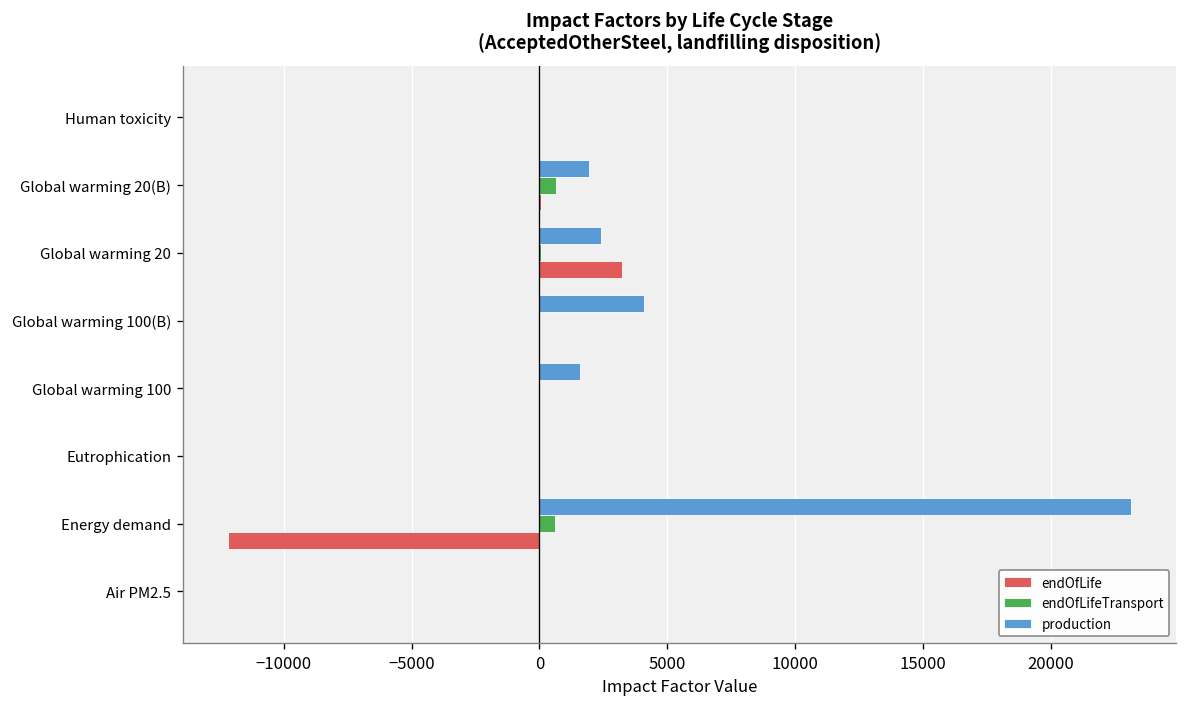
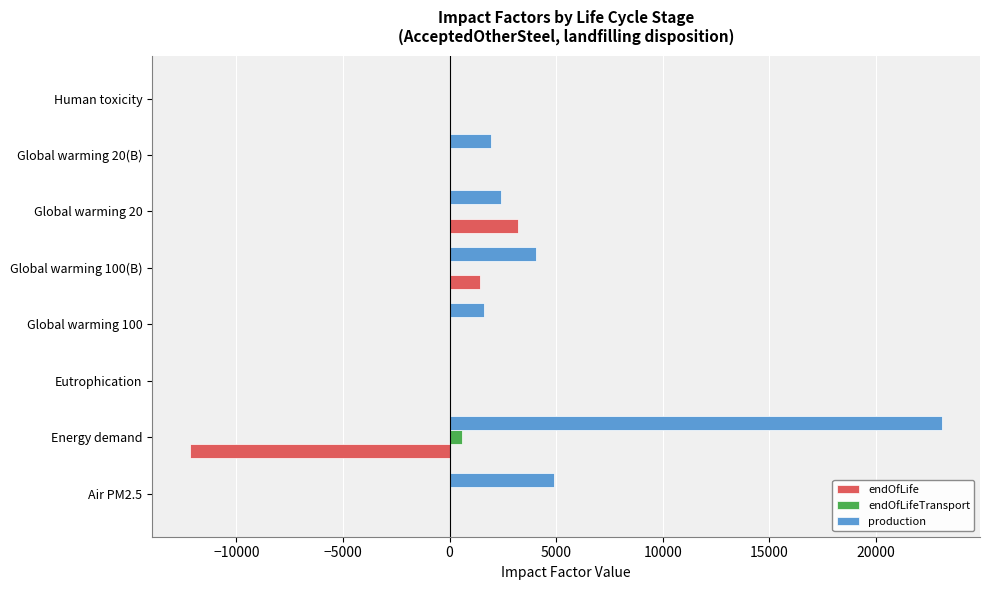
  {
    "endOfLife": {
      "Global warming 20": 3200,
-     "Global warming 100(B)": 0,
+     "Global warming 100(B)": 1400,
      "Energy demand": -12200
    },
    "endOfLifeTransport": {
-     "Global warming 20(B)": 700,
+     "Global warming 20(B)": 0,
      "Energy demand": 600
    },
    "production": {
      "Global warming 20(B)": 2000,
      "Global warming 20": 2400,
      "Global warming 100(B)": 4100,
      "Global warming 100": 1600,
      "Energy demand": 23100,
-     "Air PM2.5": 0
+     "Air PM2.5": 4900
    }
  }
